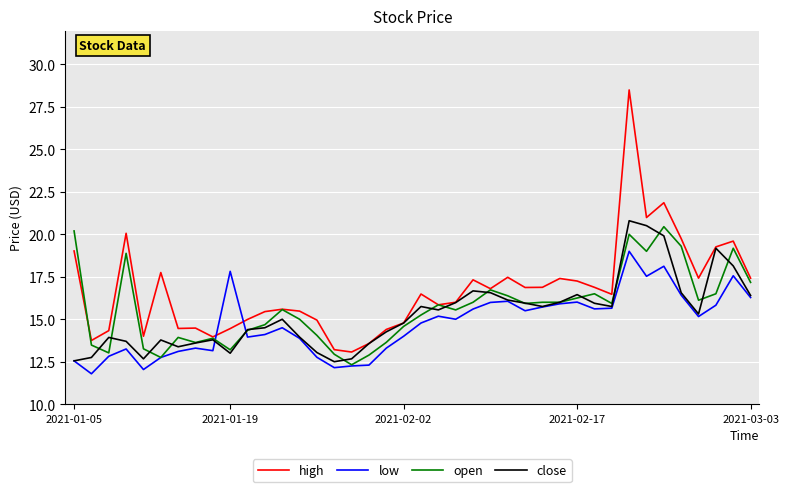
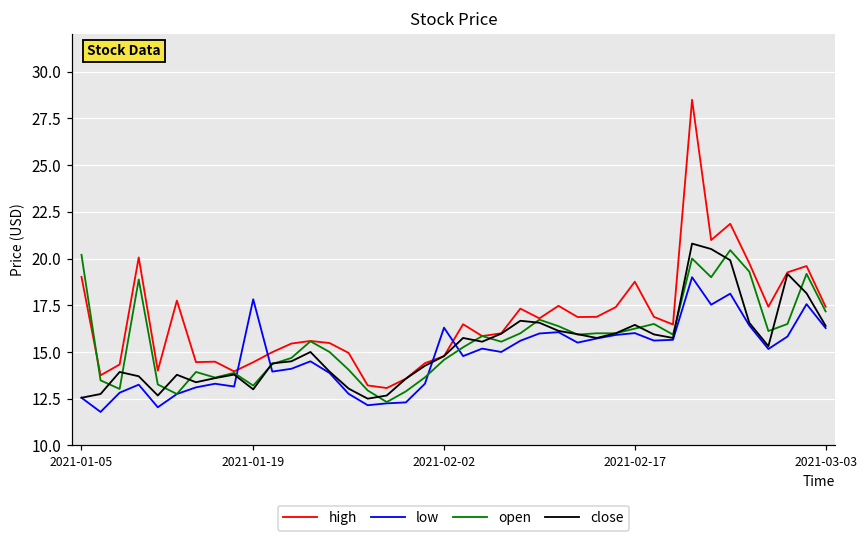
  {
    "high": {
      "2021-01-05": 19.0,
      "2021-01-19": 14.4,
-     "2021-02-17": 17.3,
+     "2021-02-17": 18.8,
      "2021-03-03": 17.4
    },
    "low": {
      "2021-01-19": 17.8,
-     "2021-02-02": 14.0,
+     "2021-02-02": 16.3,
      "2021-02-17": 16.0
    },
    "open": {
      "2021-01-05": 20.2,
      "2021-01-19": 13.2,
      "2021-02-02": 14.6,
      "2021-02-17": 16.3,
      "2021-03-03": 17.2
    },
    "close": {
      "2021-01-19": 13.0,
      "2021-02-17": 16.5
    }
  }
